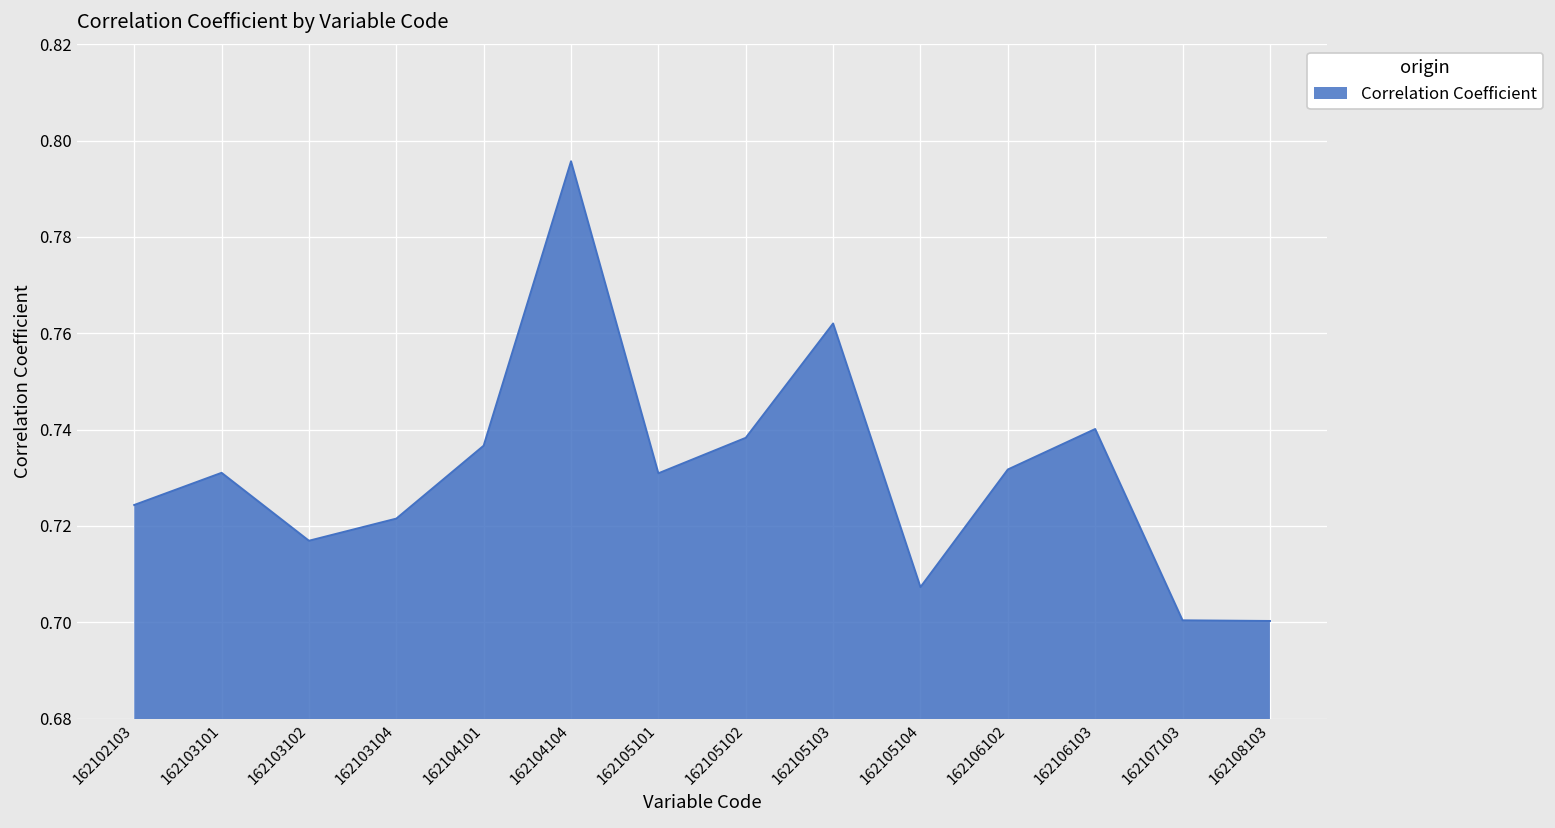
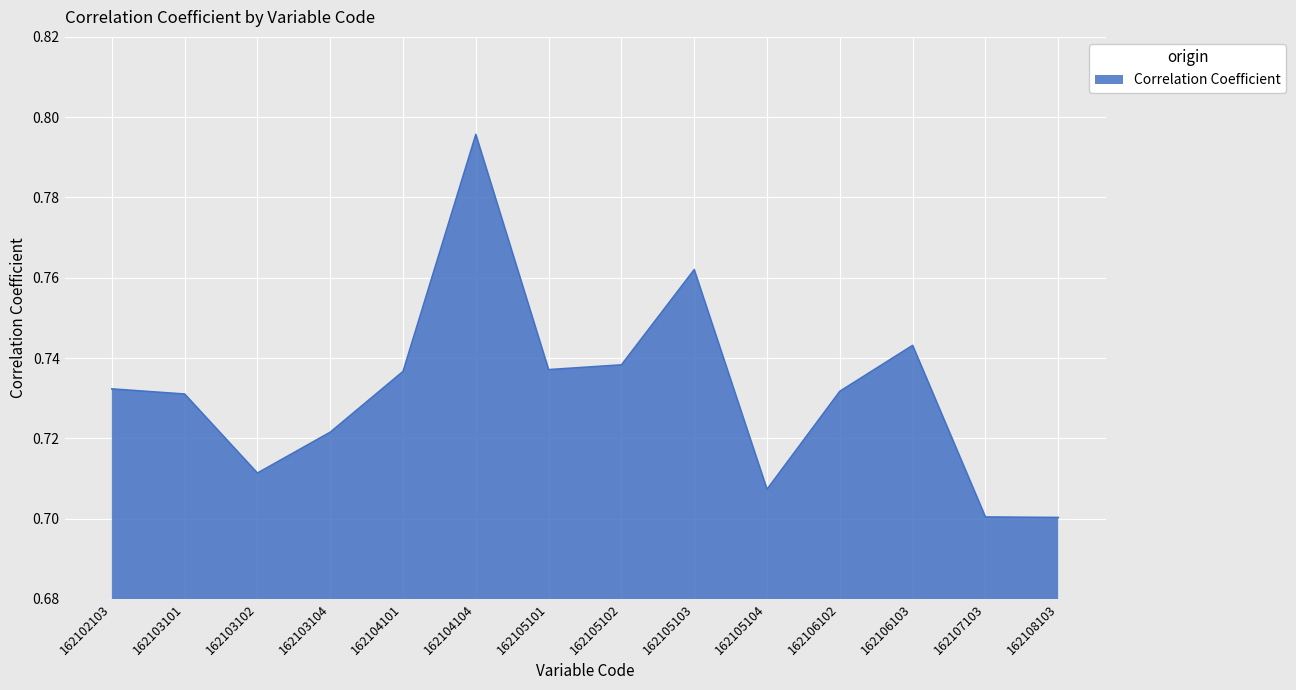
  {
-   "162102103": 0.724,
+   "162102103": 0.732,
    "162103101": 0.731,
-   "162103102": 0.717,
+   "162103102": 0.711,
    "162103104": 0.722,
    "162104101": 0.737,
    "162104104": 0.796,
-   "162105101": 0.731,
+   "162105101": 0.737,
    "162105102": 0.738,
    "162105103": 0.762,
    "162105104": 0.707,
    "162106102": 0.732,
-   "162106103": 0.740,
+   "162106103": 0.743,
    "162107103": 0.700,
    "162108103": 0.700
  }
